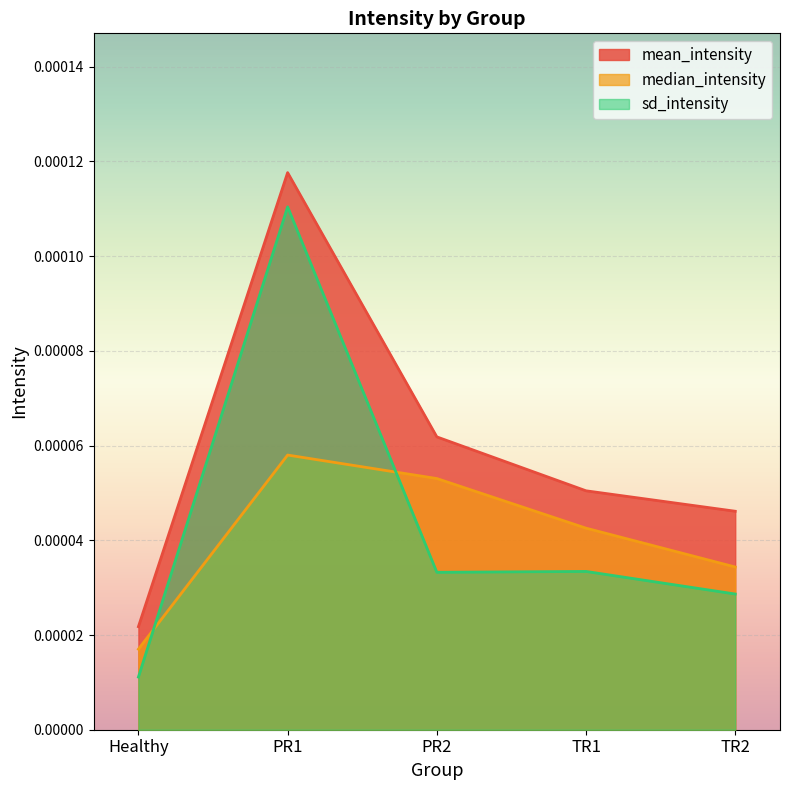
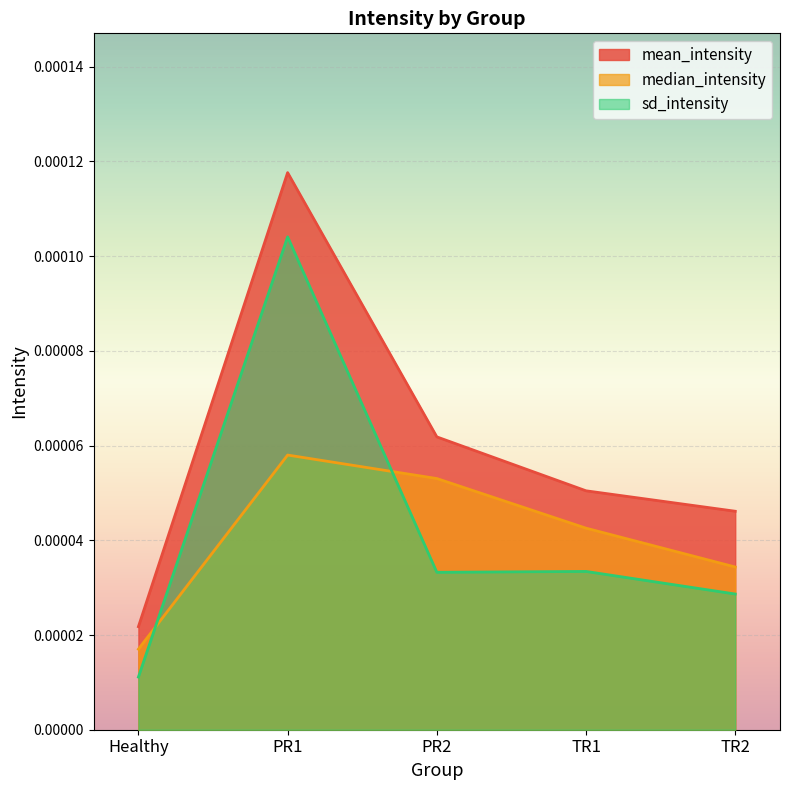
  {
    "mean_intensity": {
      "Healthy": 0.000022,
      "PR1": 0.000118,
      "PR2": 0.000062,
      "TR1": 0.000050,
      "TR2": 0.000046
    },
    "median_intensity": {
      "Healthy": 0.000017,
      "PR1": 0.000058,
      "PR2": 0.000053,
      "TR1": 0.000043,
      "TR2": 0.000034
    },
    "sd_intensity": {
      "Healthy": 0.000011,
-     "PR1": 0.000110,
+     "PR1": 0.000104,
      "PR2": 0.000033,
      "TR1": 0.000033,
      "TR2": 0.000029
    }
  }
